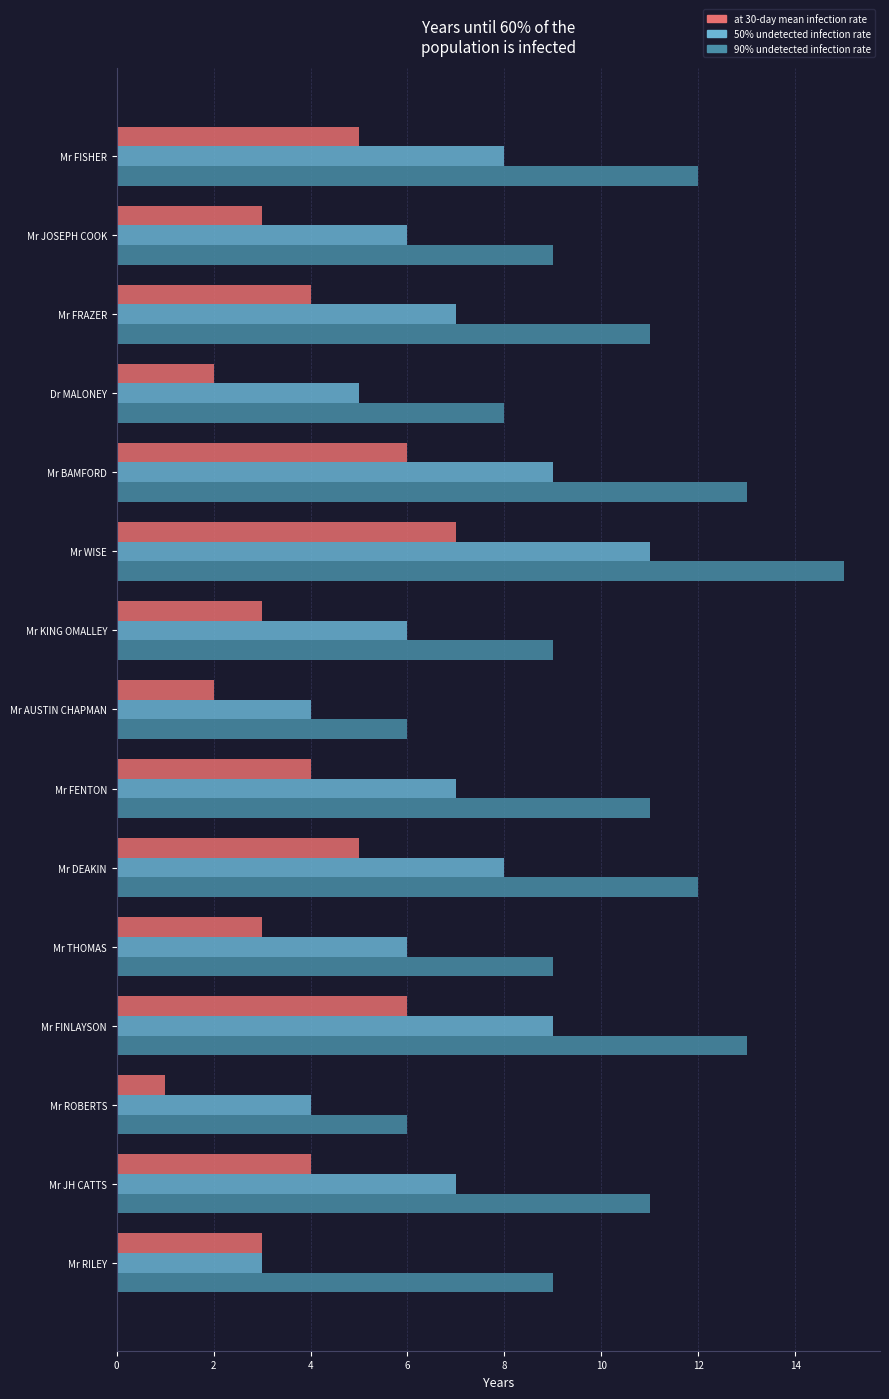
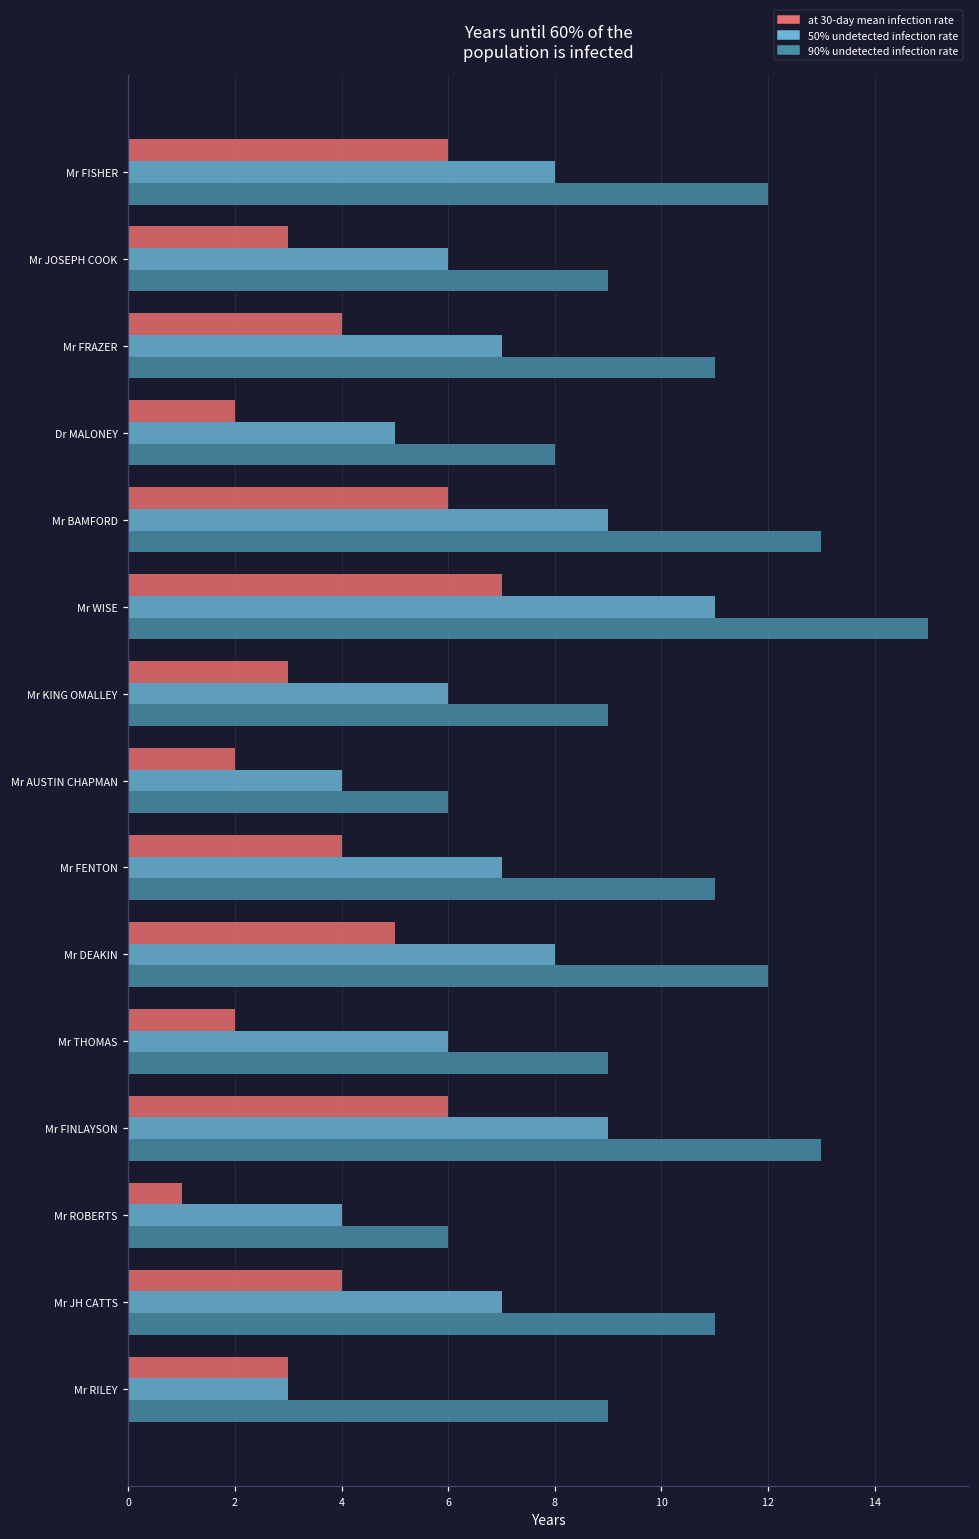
  {
    "at 30-day mean infection rate": {
-     "Mr FISHER": 5,
+     "Mr FISHER": 6,
      "Mr JOSEPH COOK": 3,
      "Mr FRAZER": 4,
      "Dr MALONEY": 2,
      "Mr BAMFORD": 6,
      "Mr WISE": 7,
      "Mr KING OMALLEY": 3,
      "Mr AUSTIN CHAPMAN": 2,
      "Mr FENTON": 4,
      "Mr DEAKIN": 5,
-     "Mr THOMAS": 3,
+     "Mr THOMAS": 2,
      "Mr FINLAYSON": 6,
      "Mr ROBERTS": 1,
      "Mr JH CATTS": 4,
      "Mr RILEY": 3
    },
    "50% undetected infection rate": {
      "Mr FISHER": 8,
      "Mr JOSEPH COOK": 6,
      "Mr FRAZER": 7,
      "Dr MALONEY": 5,
      "Mr BAMFORD": 9,
      "Mr WISE": 11,
      "Mr KING OMALLEY": 6,
      "Mr AUSTIN CHAPMAN": 4,
      "Mr FENTON": 7,
      "Mr DEAKIN": 8,
      "Mr THOMAS": 6,
      "Mr FINLAYSON": 9,
      "Mr ROBERTS": 4,
      "Mr JH CATTS": 7,
      "Mr RILEY": 3
    },
    "90% undetected infection rate": {
      "Mr FISHER": 12,
      "Mr JOSEPH COOK": 9,
      "Mr FRAZER": 11,
      "Dr MALONEY": 8,
      "Mr BAMFORD": 13,
      "Mr WISE": 15,
      "Mr KING OMALLEY": 9,
      "Mr AUSTIN CHAPMAN": 6,
      "Mr FENTON": 11,
      "Mr DEAKIN": 12,
      "Mr THOMAS": 9,
      "Mr FINLAYSON": 13,
      "Mr ROBERTS": 6,
      "Mr JH CATTS": 11,
      "Mr RILEY": 9
    }
  }
